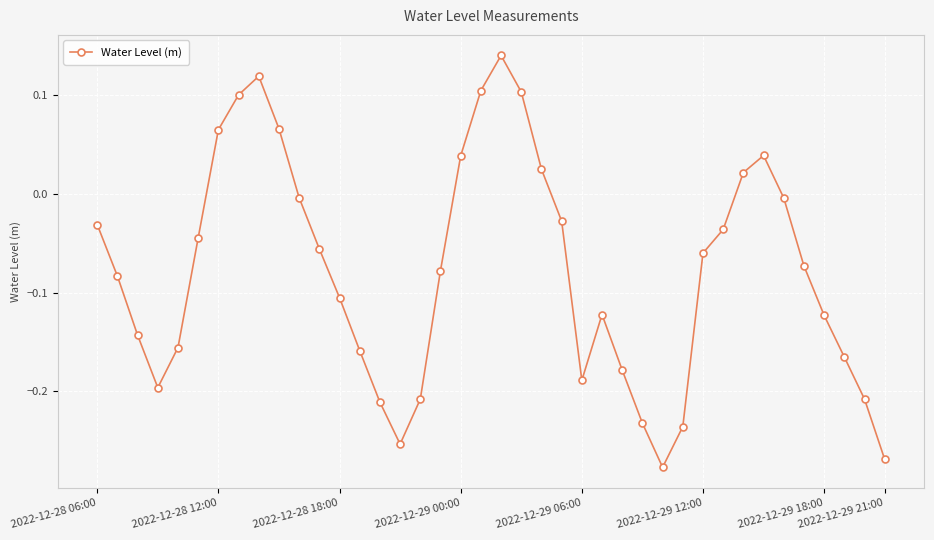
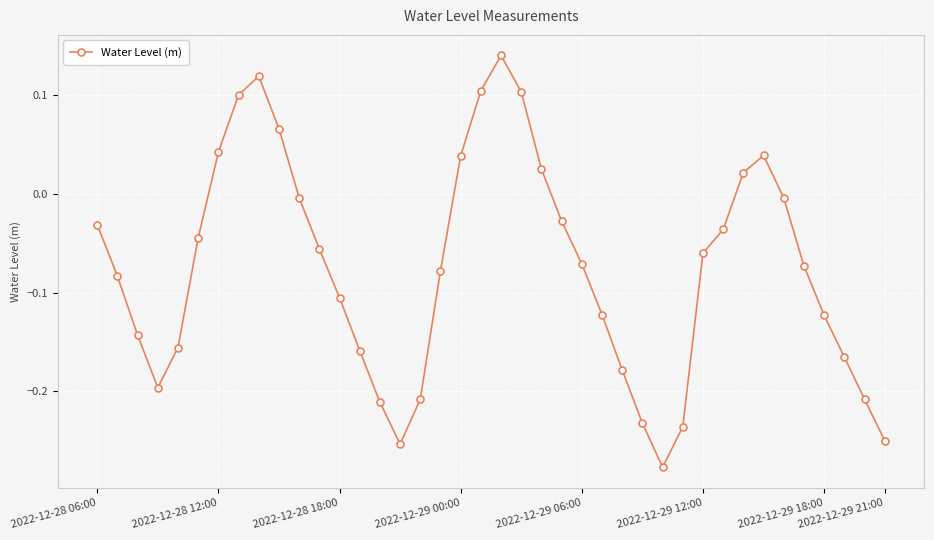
  {
    "2022-12-28 06:00": -0.03,
-   "2022-12-28 12:00": 0.06,
+   "2022-12-28 12:00": 0.04,
    "2022-12-28 18:00": -0.11,
    "2022-12-29 00:00": 0.04,
-   "2022-12-29 06:00": -0.19,
+   "2022-12-29 06:00": -0.07,
    "2022-12-29 12:00": -0.06,
    "2022-12-29 18:00": -0.12,
-   "2022-12-29 21:00": -0.27
+   "2022-12-29 21:00": -0.25
  }
